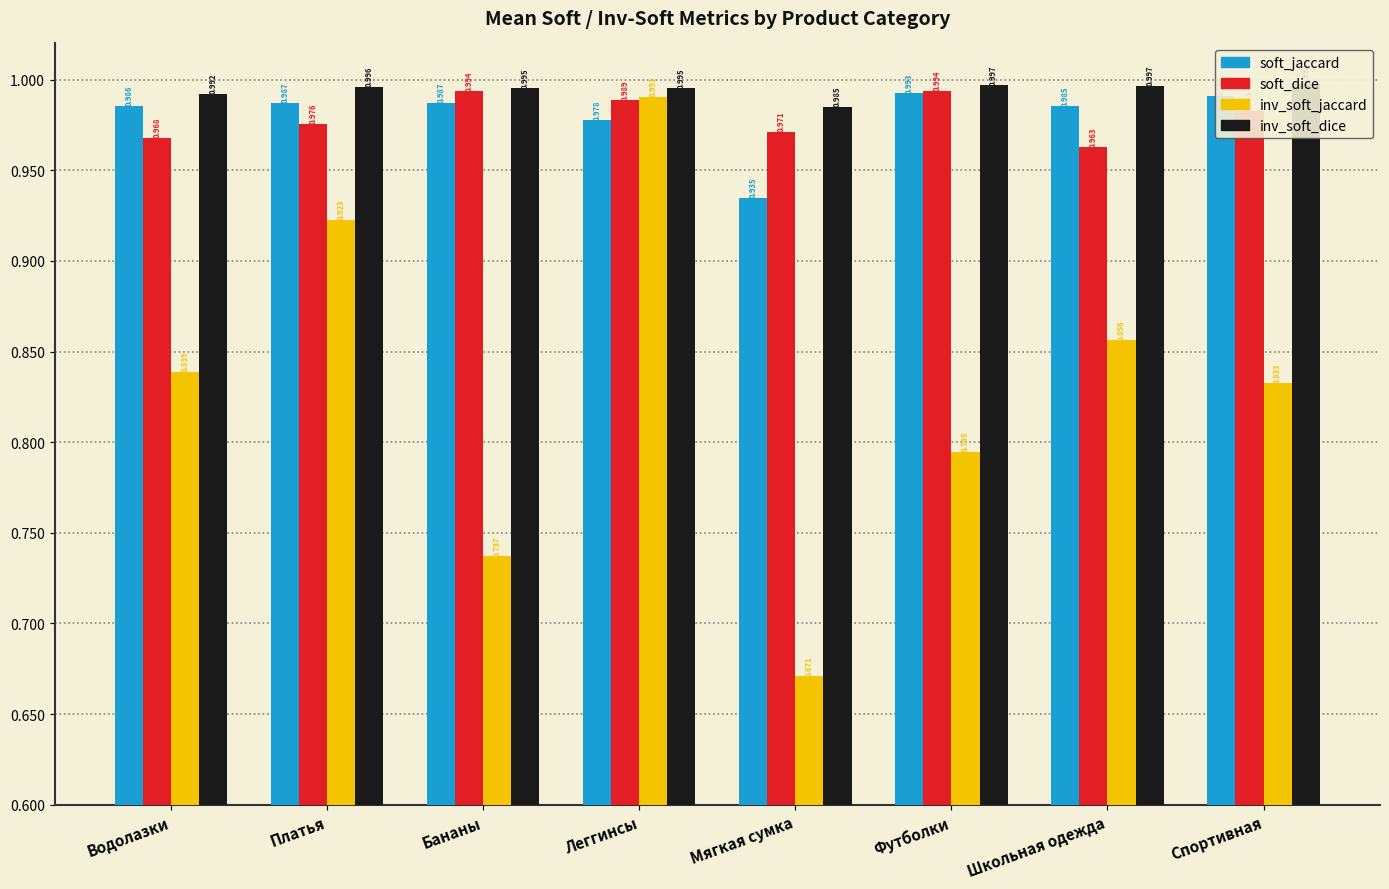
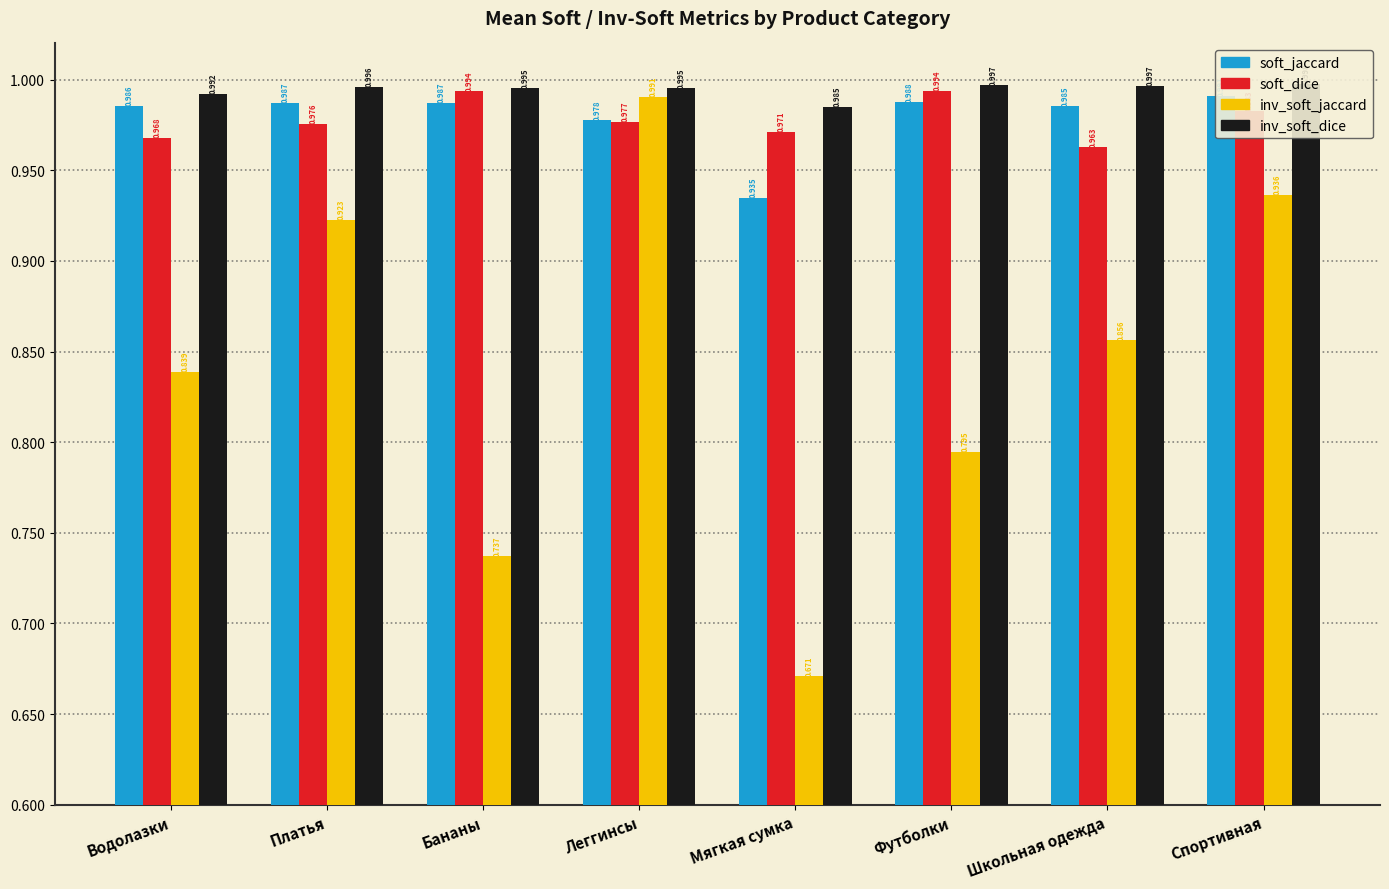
  {
    "soft_jaccard": {
      "Водолазки": 0.986,
      "Платья": 0.987,
      "Бананы": 0.987,
      "Леггинсы": 0.978,
      "Мягкая сумка": 0.935,
-     "Футболки": 0.993,
+     "Футболки": 0.988,
      "Школьная одежда": 0.985
    },
    "soft_dice": {
      "Водолазки": 0.968,
      "Платья": 0.976,
      "Бананы": 0.994,
-     "Леггинсы": 0.989,
+     "Леггинсы": 0.977,
      "Мягкая сумка": 0.971,
      "Футболки": 0.994,
      "Школьная одежда": 0.963
    },
    "inv_soft_jaccard": {
      "Водолазки": 0.839,
      "Платья": 0.923,
      "Бананы": 0.737,
      "Леггинсы": 0.991,
      "Мягкая сумка": 0.671,
      "Футболки": 0.795,
      "Школьная одежда": 0.856,
-     "Спортивная": 0.833
+     "Спортивная": 0.936
    },
    "inv_soft_dice": {
      "Водолазки": 0.992,
      "Платья": 0.996,
      "Бананы": 0.995,
      "Леггинсы": 0.995,
      "Мягкая сумка": 0.985,
      "Футболки": 0.997,
      "Школьная одежда": 0.997
    }
  }
